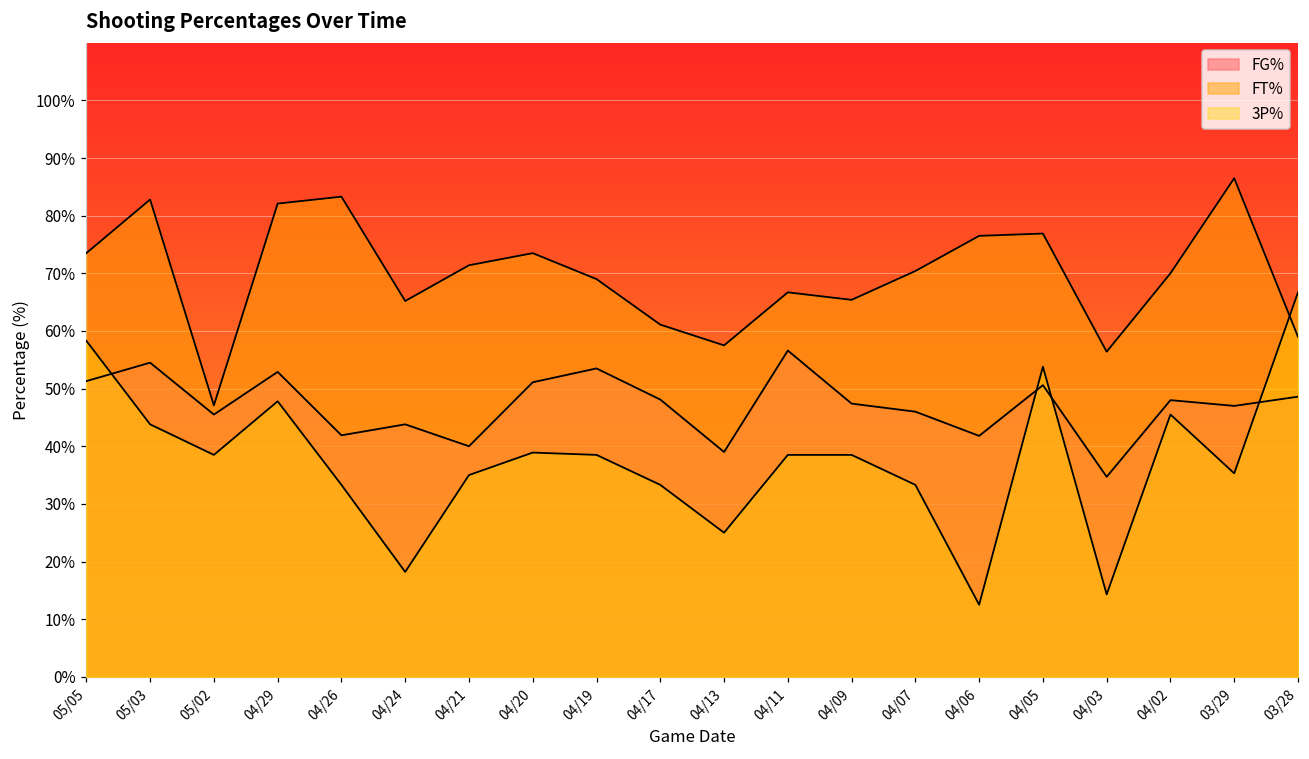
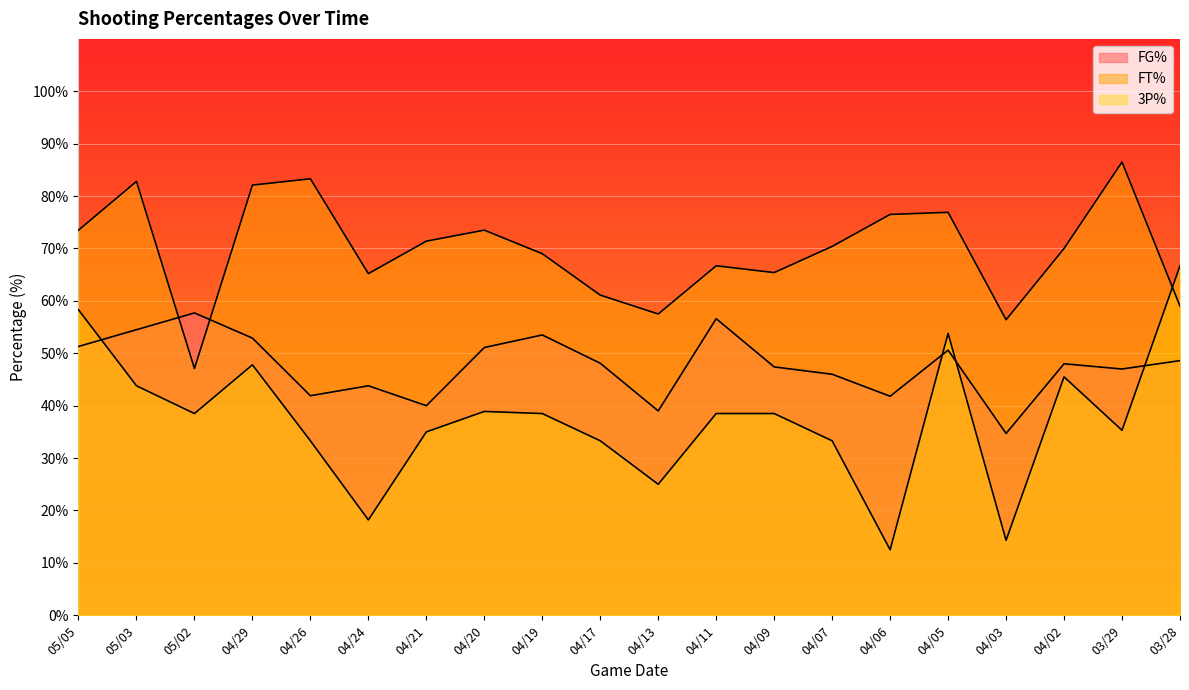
  {
    "FG%": {
      "05/05": "51%",
      "05/03": "55%",
-     "05/02": "46%",
+     "05/02": "58%",
      "04/29": "53%",
      "04/26": "42%",
      "04/24": "44%",
      "04/21": "40%",
      "04/20": "51%",
      "04/19": "54%",
      "04/17": "48%",
      "04/13": "39%",
      "04/11": "57%",
      "04/09": "47%",
      "04/07": "46%",
      "04/06": "42%",
      "04/05": "51%",
      "04/03": "35%",
      "04/02": "48%",
      "03/29": "47%",
      "03/28": "49%"
    }
  }
